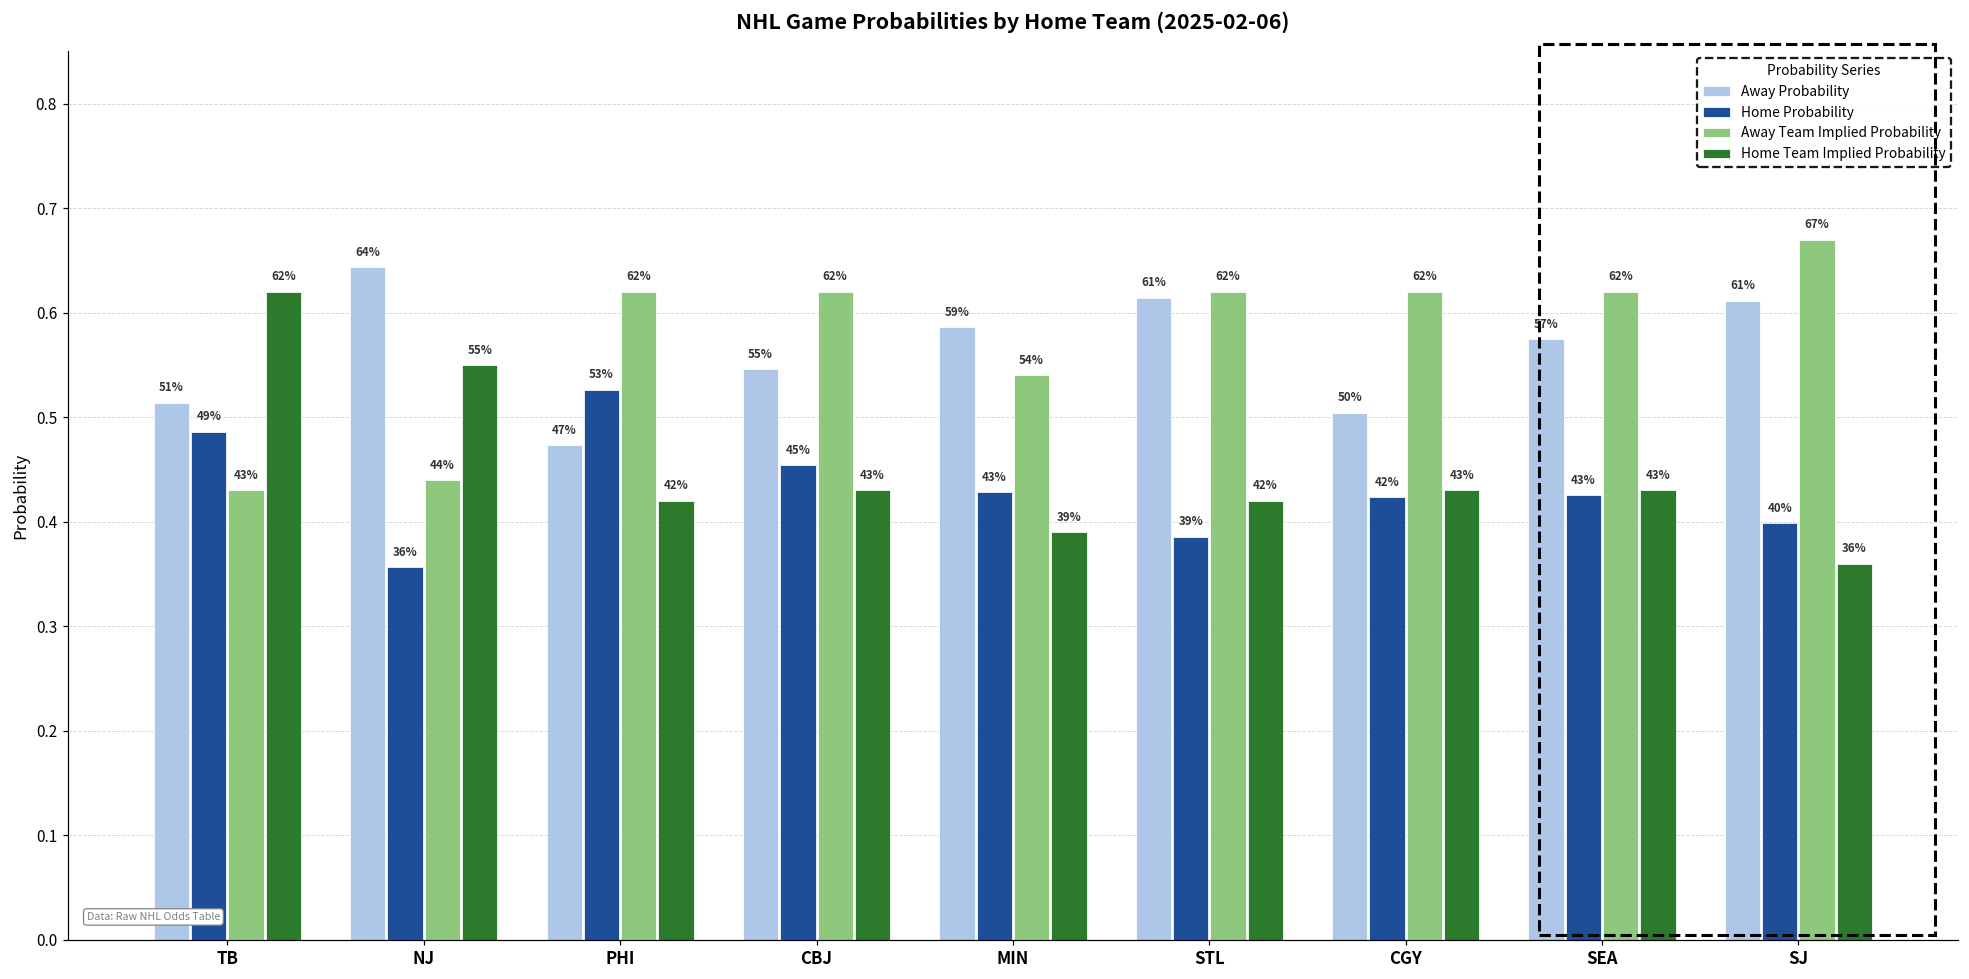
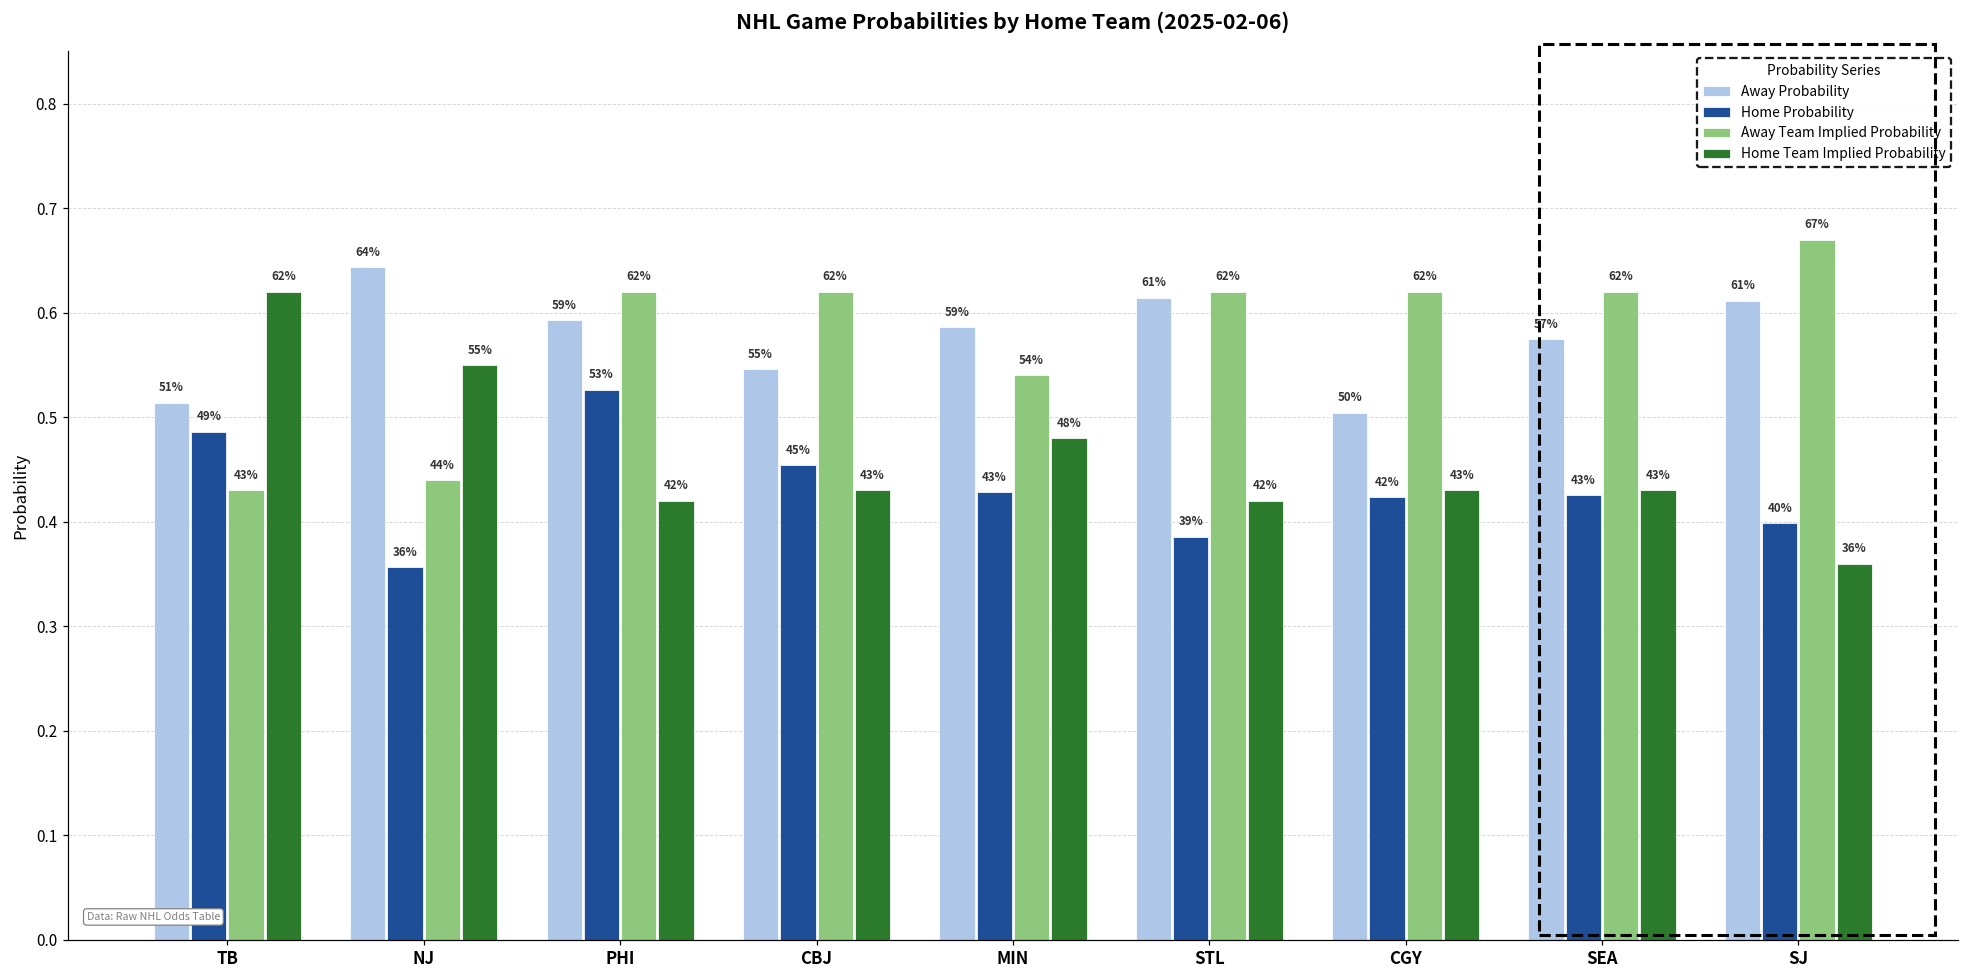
  {
    "Away Probability": {
      "TB": "51%",
      "NJ": "64%",
-     "PHI": "47%",
+     "PHI": "59%",
      "CBJ": "55%",
      "MIN": "59%",
      "STL": "61%",
      "CGY": "50%",
      "SEA": "57%",
      "SJ": "61%"
    },
    "Home Probability": {
      "TB": "49%",
      "NJ": "36%",
      "PHI": "53%",
      "CBJ": "45%",
      "MIN": "43%",
      "STL": "39%",
      "CGY": "42%",
      "SEA": "43%",
      "SJ": "40%"
    },
    "Away Team Implied Probability": {
      "TB": "43%",
      "NJ": "44%",
      "PHI": "62%",
      "CBJ": "62%",
      "MIN": "54%",
      "STL": "62%",
      "CGY": "62%",
      "SEA": "62%",
      "SJ": "67%"
    },
    "Home Team Implied Probability": {
      "TB": "62%",
      "NJ": "55%",
      "PHI": "42%",
      "CBJ": "43%",
-     "MIN": "39%",
+     "MIN": "48%",
      "STL": "42%",
      "CGY": "43%",
      "SEA": "43%",
      "SJ": "36%"
    }
  }
